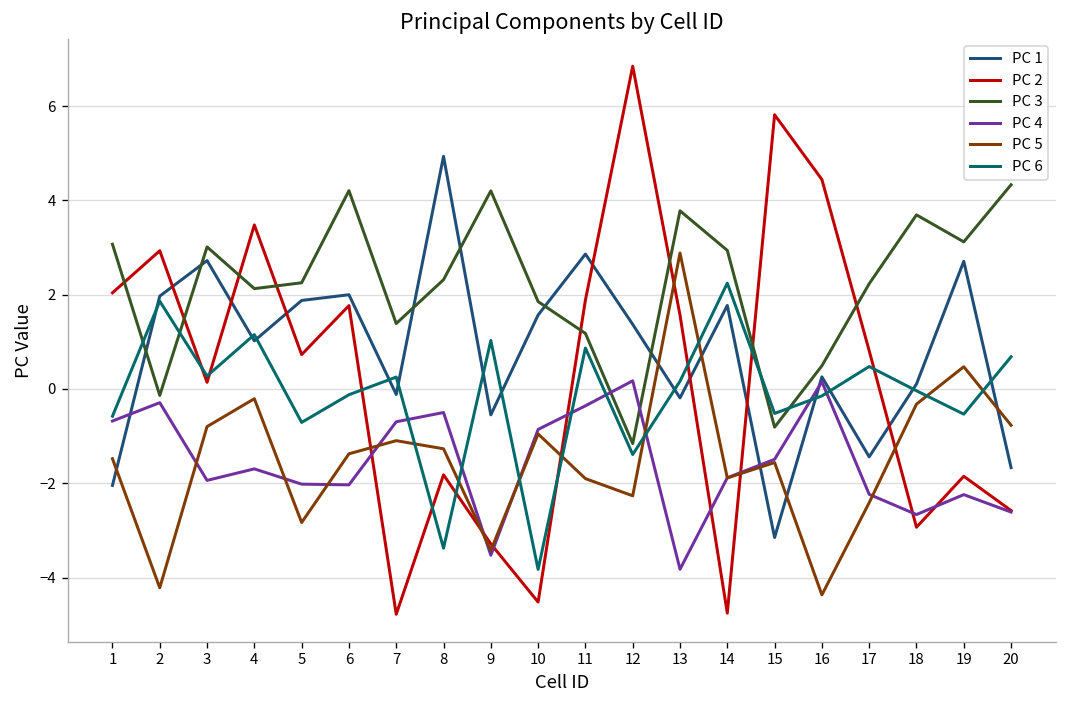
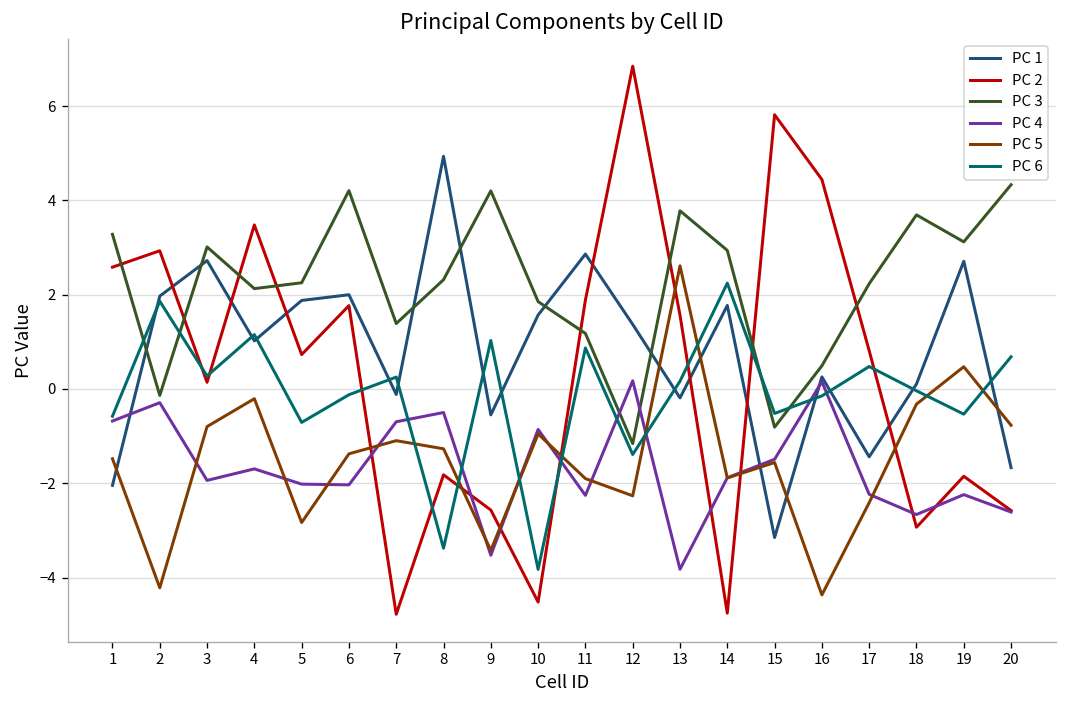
  {
    "PC 2": {
-     "1": 2.0,
+     "1": 2.6,
      "2": 2.9,
      "3": 0.1,
      "4": 3.5,
      "5": 0.7,
      "6": 1.8,
      "7": -4.8,
      "8": -1.8,
-     "9": -3.3,
+     "9": -2.6,
      "10": -4.5,
      "11": 1.9,
      "12": 6.8,
      "13": 1.6,
      "14": -4.8,
      "15": 5.8,
      "16": 4.4,
      "17": 0.8,
      "18": -2.9,
      "19": -1.9
    },
    "PC 3": {
-     "1": 3.1,
+     "1": 3.3,
      "2": -0.1,
      "3": 3.0,
      "4": 2.1,
      "5": 2.3,
      "6": 4.2,
      "7": 1.4,
      "8": 2.3,
      "9": 4.2,
      "10": 1.9,
      "11": 1.2,
      "12": -1.2,
      "13": 3.8,
      "14": 2.9,
      "15": -0.8,
      "16": 0.5,
      "17": 2.2,
      "18": 3.7,
      "19": 3.1
    },
    "PC 4": {
      "1": -0.7,
      "2": -0.3,
      "3": -1.9,
      "4": -1.7,
      "5": -2.0,
      "6": -2.0,
      "7": -0.7,
      "8": -0.5,
      "9": -3.5,
      "10": -0.9,
-     "11": -0.4,
+     "11": -2.3,
      "12": 0.2,
      "13": -3.8,
      "15": -1.5,
      "16": 0.2,
      "17": -2.2,
      "18": -2.7,
      "19": -2.2
    },
    "PC 5": {
      "1": -1.5,
      "2": -4.2,
      "3": -0.8,
      "4": -0.2,
      "5": -2.8,
      "6": -1.4,
      "7": -1.1,
      "8": -1.3,
      "9": -3.4,
      "10": -1.0,
      "11": -1.9,
      "12": -2.3,
-     "13": 2.9,
+     "13": 2.6,
      "15": -1.6,
      "16": -4.4,
      "17": -2.4,
      "18": -0.3,
      "19": 0.5,
      "20": -0.8
    }
  }
